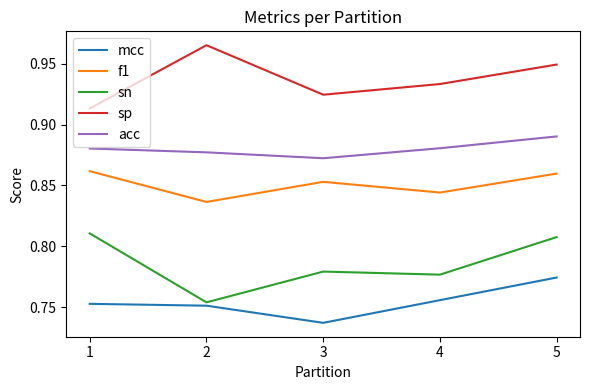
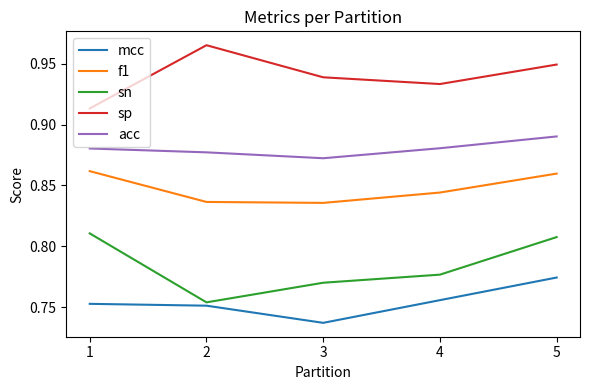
  {
    "mcc": {
      "1": 0.753,
      "2": 0.751,
      "3": 0.737,
      "4": 0.756,
      "5": 0.775
    },
    "f1": {
      "1": 0.862,
      "2": 0.837,
-     "3": 0.853,
+     "3": 0.836,
      "4": 0.844,
      "5": 0.860
    },
    "sn": {
      "1": 0.811,
      "2": 0.754,
-     "3": 0.779,
+     "3": 0.770,
      "4": 0.777,
      "5": 0.808
    },
    "sp": {
      "2": 0.965,
-     "3": 0.924,
+     "3": 0.939,
      "4": 0.933,
      "5": 0.949
    },
    "acc": {
      "1": 0.880,
      "2": 0.877,
      "3": 0.872,
      "4": 0.881,
      "5": 0.890
    }
  }
